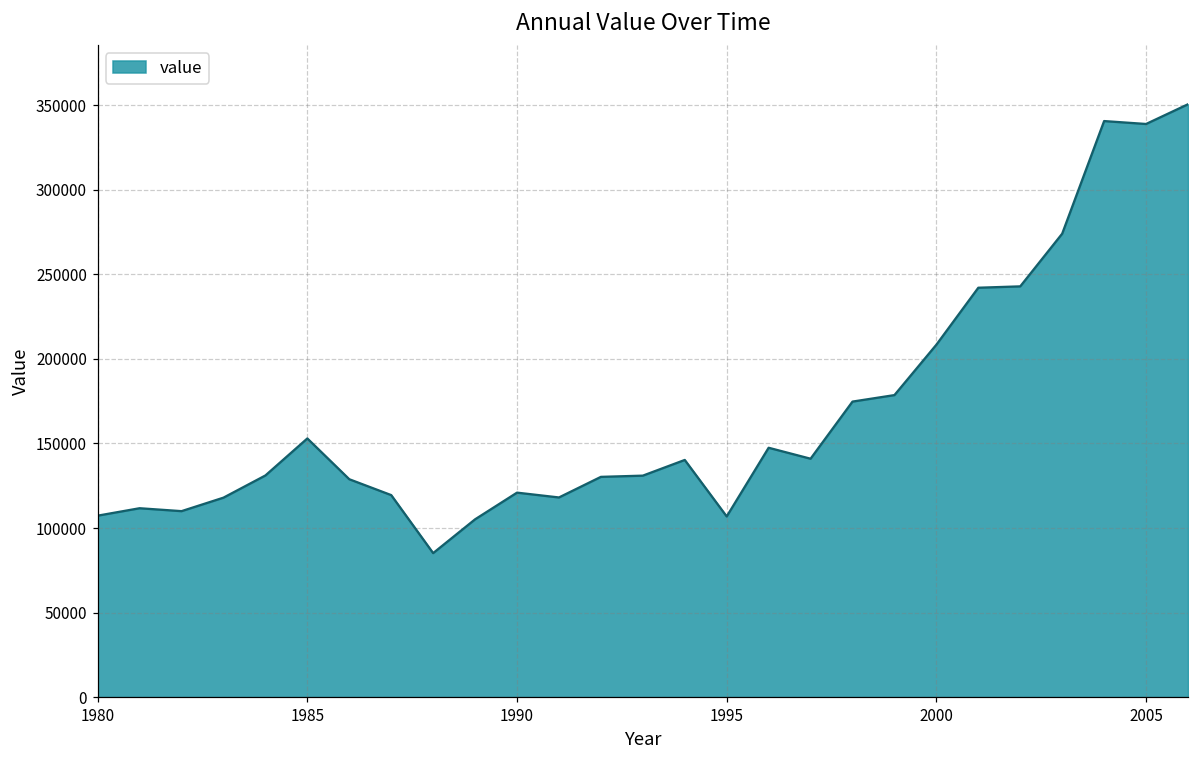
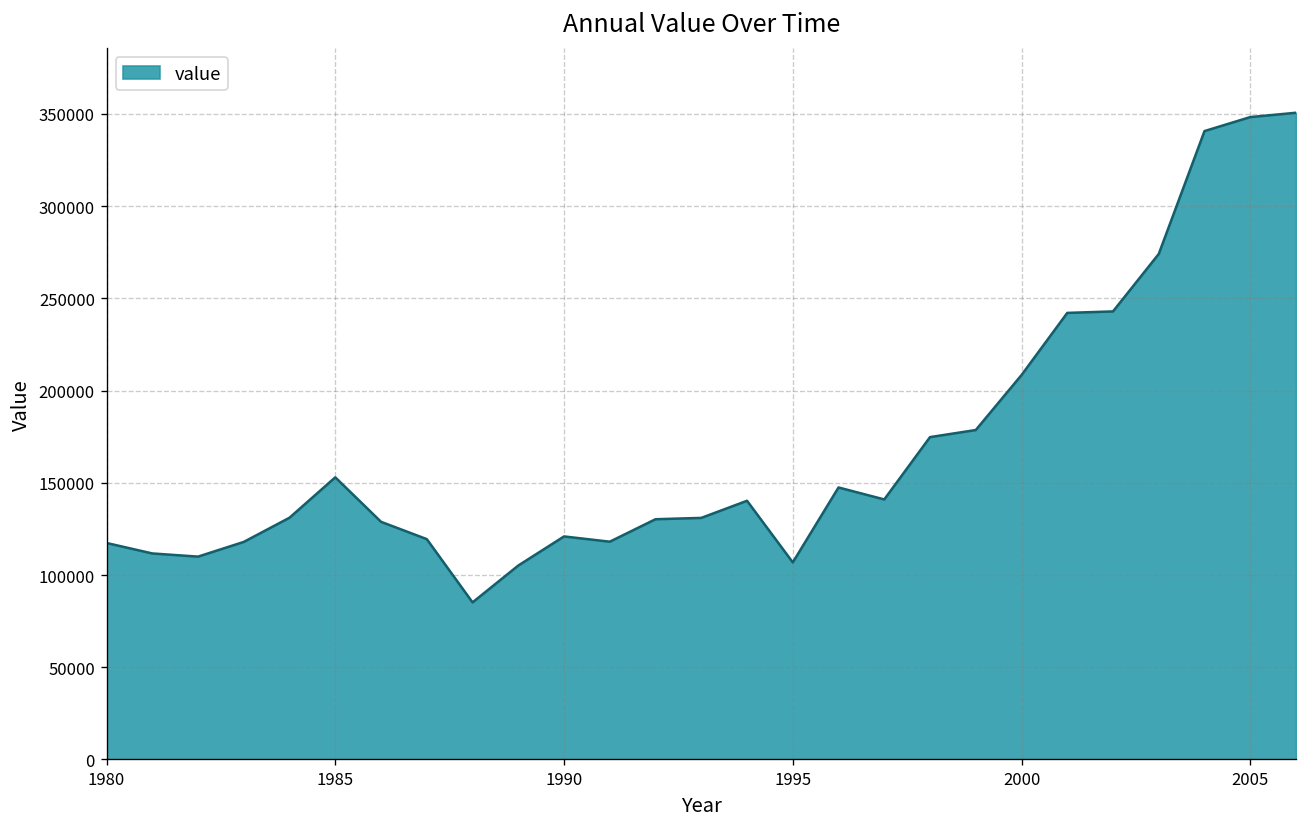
  {
-   "1980": 107000,
+   "1980": 117000,
    "1985": 153000,
    "1990": 121000,
    "1995": 107000,
    "2000": 208000,
-   "2005": 339000
+   "2005": 348000
  }
